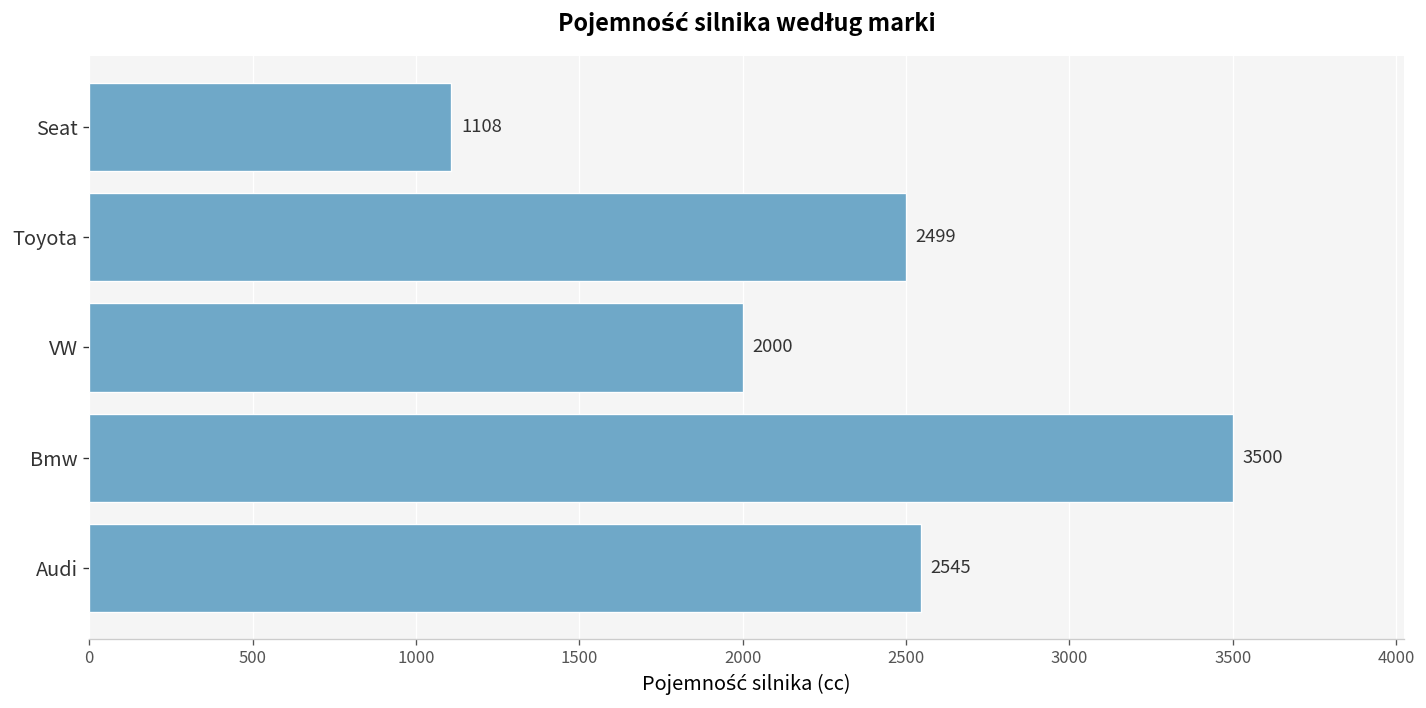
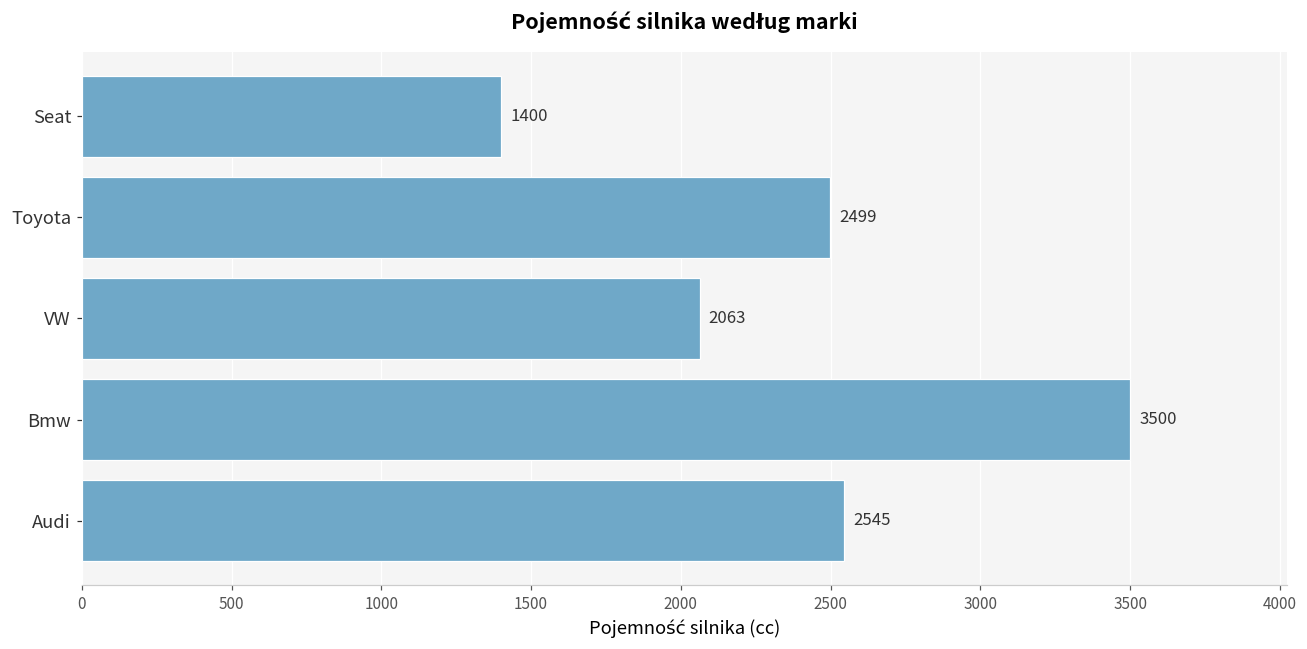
  {
-   "Seat": 1108,
+   "Seat": 1400,
    "Toyota": 2499,
-   "VW": 2000,
+   "VW": 2063,
    "Bmw": 3500,
    "Audi": 2545
  }
